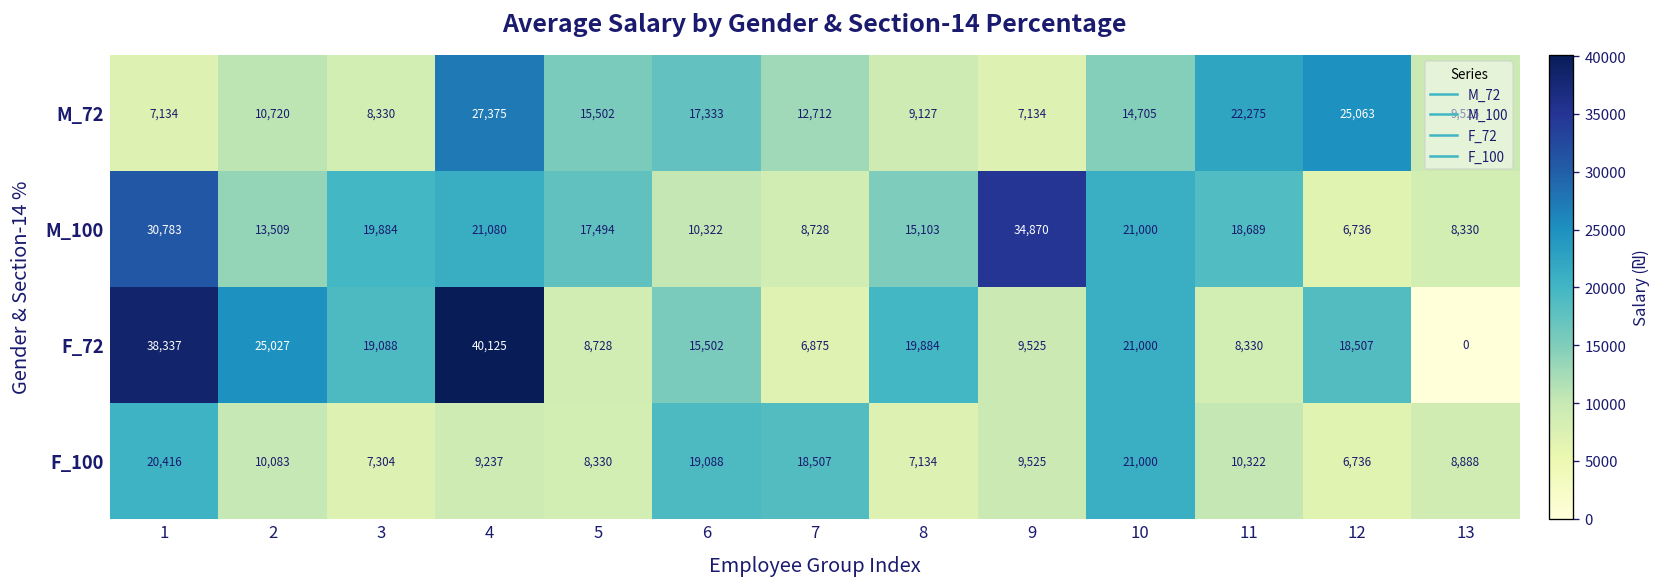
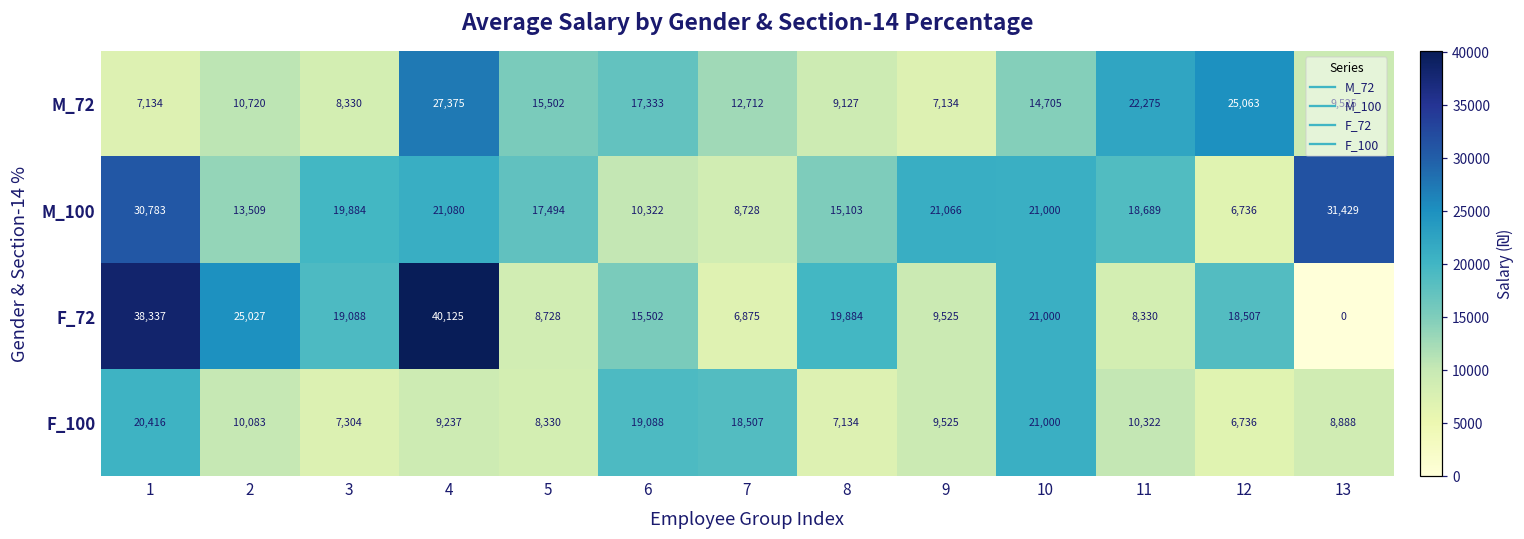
  {
    "M_72": {
      "1": "7,134",
      "2": "10,720",
      "3": "8,330",
      "4": "27,375",
      "5": "15,502",
      "6": "17,333",
      "7": "12,712",
      "8": "9,127",
      "9": "7,134",
      "10": "14,705",
      "11": "22,275",
      "12": "25,063"
    },
    "M_100": {
      "1": "30,783",
      "2": "13,509",
      "3": "19,884",
      "4": "21,080",
      "5": "17,494",
      "6": "10,322",
      "7": "8,728",
      "8": "15,103",
-     "9": "34,870",
+     "9": "21,066",
      "10": "21,000",
      "11": "18,689",
      "12": "6,736",
-     "13": "8,330"
+     "13": "31,429"
    },
    "F_72": {
      "1": "38,337",
      "2": "25,027",
      "3": "19,088",
      "4": "40,125",
      "5": "8,728",
      "6": "15,502",
      "7": "6,875",
      "8": "19,884",
      "9": "9,525",
      "10": "21,000",
      "11": "8,330",
      "12": "18,507",
      "13": "0"
    },
    "F_100": {
      "1": "20,416",
      "2": "10,083",
      "3": "7,304",
      "4": "9,237",
      "5": "8,330",
      "6": "19,088",
      "7": "18,507",
      "8": "7,134",
      "9": "9,525",
      "10": "21,000",
      "11": "10,322",
      "12": "6,736",
      "13": "8,888"
    }
  }
